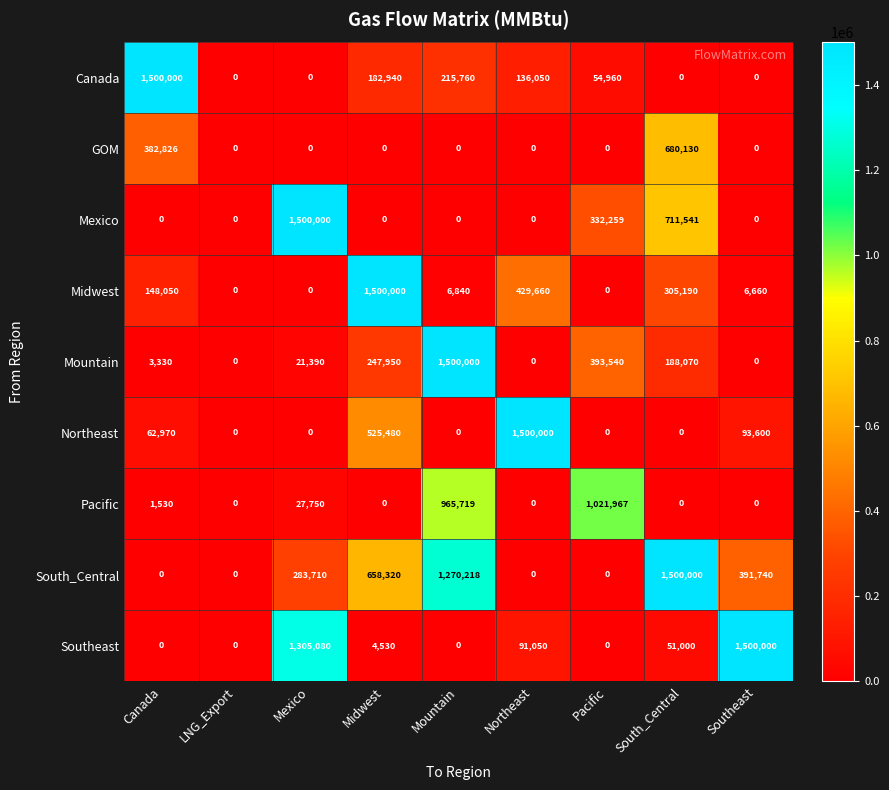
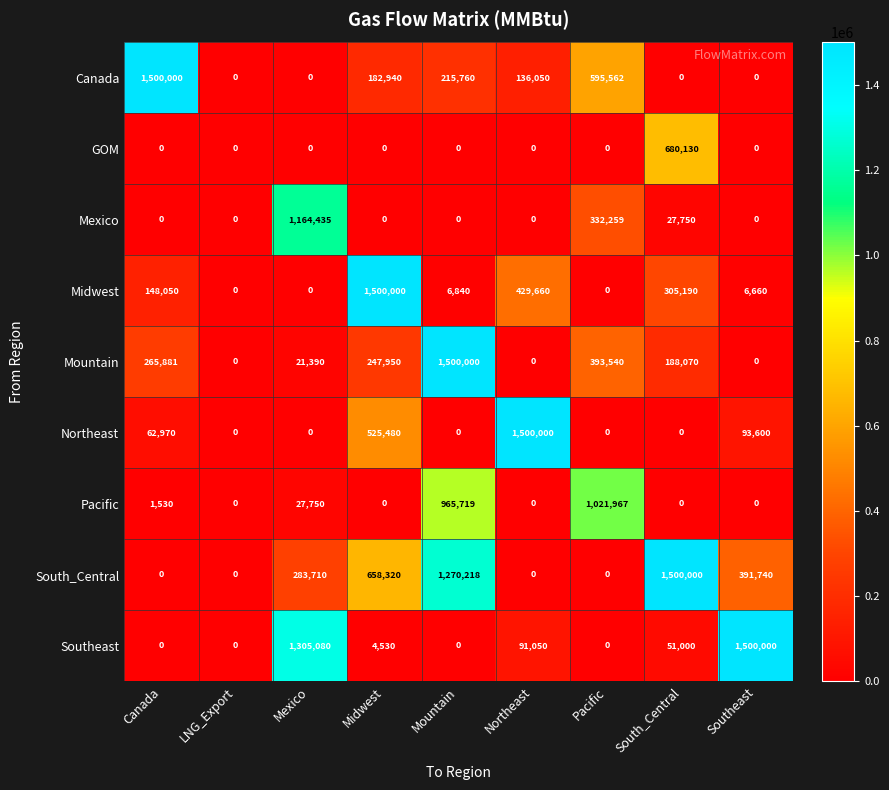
  {
    "Canada": {
      "Canada": "1,500,000",
      "LNG_Export": "0",
      "Mexico": "0",
      "Midwest": "182,940",
      "Mountain": "215,760",
      "Northeast": "136,050",
-     "Pacific": "54,960",
+     "Pacific": "595,562",
      "South_Central": "0"
    },
    "GOM": {
-     "Canada": "382,826",
+     "Canada": "0",
      "LNG_Export": "0",
      "Mexico": "0",
      "Midwest": "0",
      "Mountain": "0",
      "Northeast": "0",
      "Pacific": "0",
      "South_Central": "680,130",
      "Southeast": "0"
    },
    "Mexico": {
      "Canada": "0",
      "LNG_Export": "0",
-     "Mexico": "1,500,000",
+     "Mexico": "1,164,435",
      "Midwest": "0",
      "Mountain": "0",
      "Northeast": "0",
      "Pacific": "332,259",
-     "South_Central": "711,541",
+     "South_Central": "27,750",
      "Southeast": "0"
    },
    "Midwest": {
      "Canada": "148,050",
      "LNG_Export": "0",
      "Mexico": "0",
      "Midwest": "1,500,000",
      "Mountain": "6,840",
      "Northeast": "429,660",
      "Pacific": "0",
      "South_Central": "305,190",
      "Southeast": "6,660"
    },
    "Mountain": {
-     "Canada": "3,330",
+     "Canada": "265,881",
      "LNG_Export": "0",
      "Mexico": "21,390",
      "Midwest": "247,950",
      "Mountain": "1,500,000",
      "Northeast": "0",
      "Pacific": "393,540",
      "South_Central": "188,070",
      "Southeast": "0"
    },
    "Northeast": {
      "Canada": "62,970",
      "LNG_Export": "0",
      "Mexico": "0",
      "Midwest": "525,480",
      "Mountain": "0",
      "Northeast": "1,500,000",
      "Pacific": "0",
      "South_Central": "0",
      "Southeast": "93,600"
    },
    "Pacific": {
      "Canada": "1,530",
      "LNG_Export": "0",
      "Mexico": "27,750",
      "Midwest": "0",
      "Mountain": "965,719",
      "Northeast": "0",
      "Pacific": "1,021,967",
      "South_Central": "0",
      "Southeast": "0"
    },
    "South_Central": {
      "Canada": "0",
      "LNG_Export": "0",
      "Mexico": "283,710",
      "Midwest": "658,320",
      "Mountain": "1,270,218",
      "Northeast": "0",
      "Pacific": "0",
      "South_Central": "1,500,000",
      "Southeast": "391,740"
    },
    "Southeast": {
      "Canada": "0",
      "LNG_Export": "0",
      "Mexico": "1,305,080",
      "Midwest": "4,530",
      "Mountain": "0",
      "Northeast": "91,050",
      "Pacific": "0",
      "South_Central": "51,000",
      "Southeast": "1,500,000"
    }
  }
